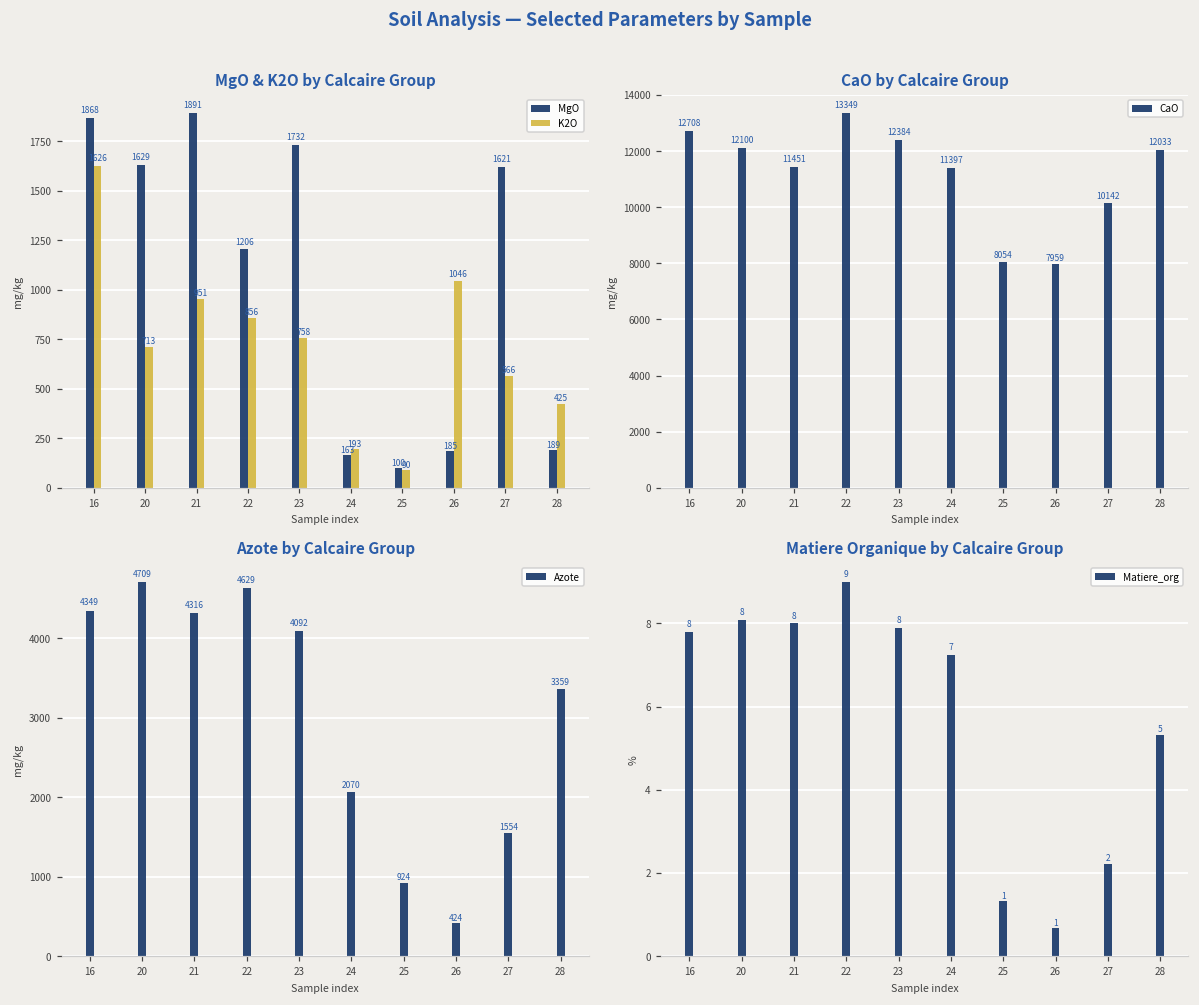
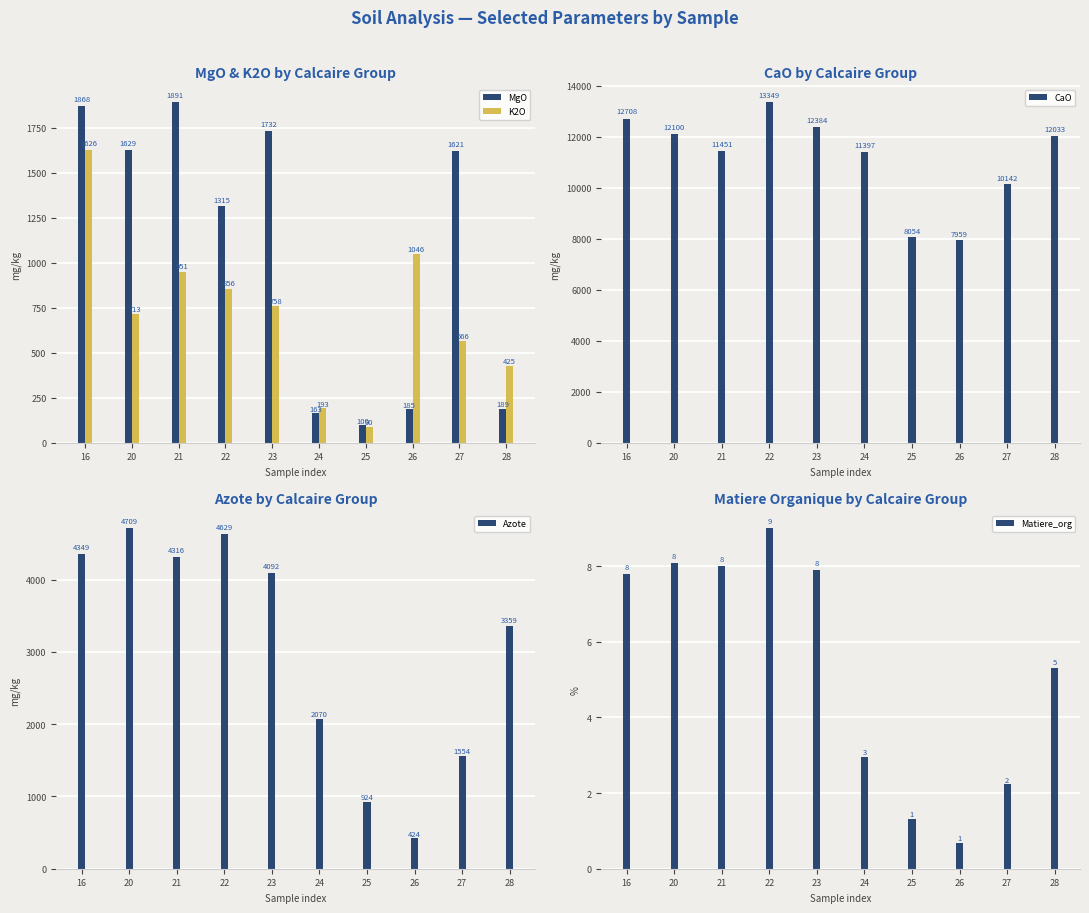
  {
    "MgO & K2O by Calcaire Group": {
      "MgO": {
        "16": 1868,
        "20": 1629,
        "21": 1891,
-       "22": 1206,
+       "22": 1315,
        "23": 1732,
        "24": 163,
        "26": 185,
        "27": 1621,
        "28": 189
      },
      "K2O": {
        "16": 1626,
        "20": 713,
        "21": 951,
        "22": 856,
        "23": 758,
        "24": 193,
        "26": 1046,
        "27": 566,
        "28": 425
      }
    },
    "CaO by Calcaire Group": {
      "16": 12708,
      "20": 12100,
      "21": 11451,
      "22": 13349,
      "23": 12384,
      "24": 11397,
      "25": 8054,
      "26": 7959,
      "27": 10142,
      "28": 12033
    },
    "Azote by Calcaire Group": {
      "16": 4349,
      "20": 4709,
      "21": 4316,
      "22": 4629,
      "23": 4092,
      "24": 2070,
      "25": 924,
      "26": 424,
      "27": 1554,
      "28": 3359
    },
    "Matiere Organique by Calcaire Group": {
      "16": 8,
      "20": 8,
      "21": 8,
      "22": 9,
      "23": 8,
-     "24": 7,
+     "24": 3,
      "25": 1,
      "26": 1,
      "27": 2,
      "28": 5
    }
  }
